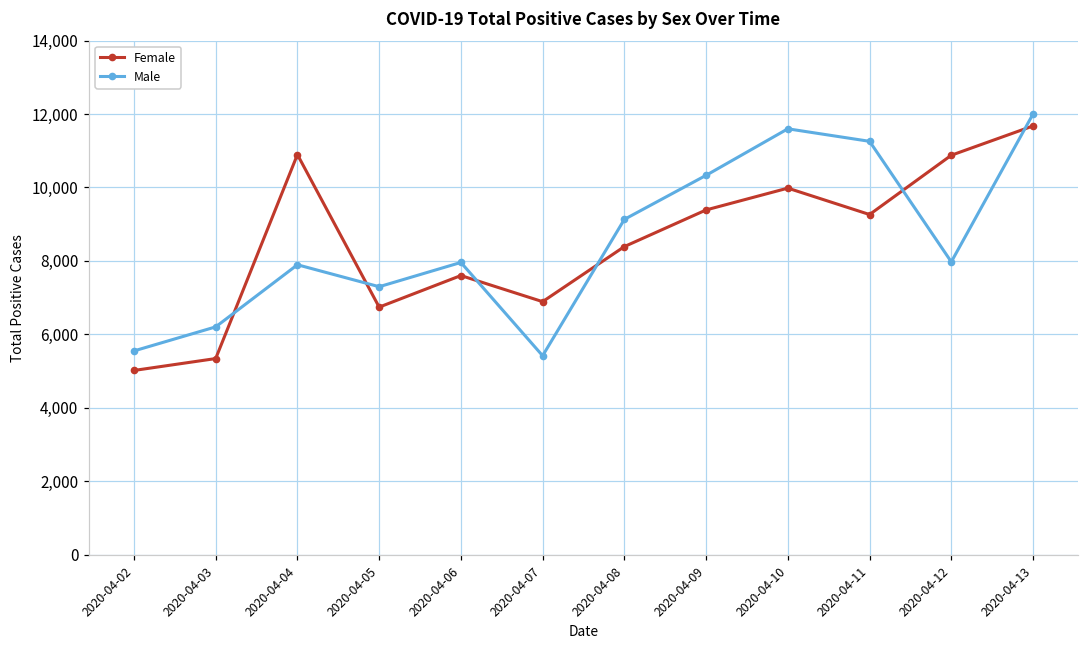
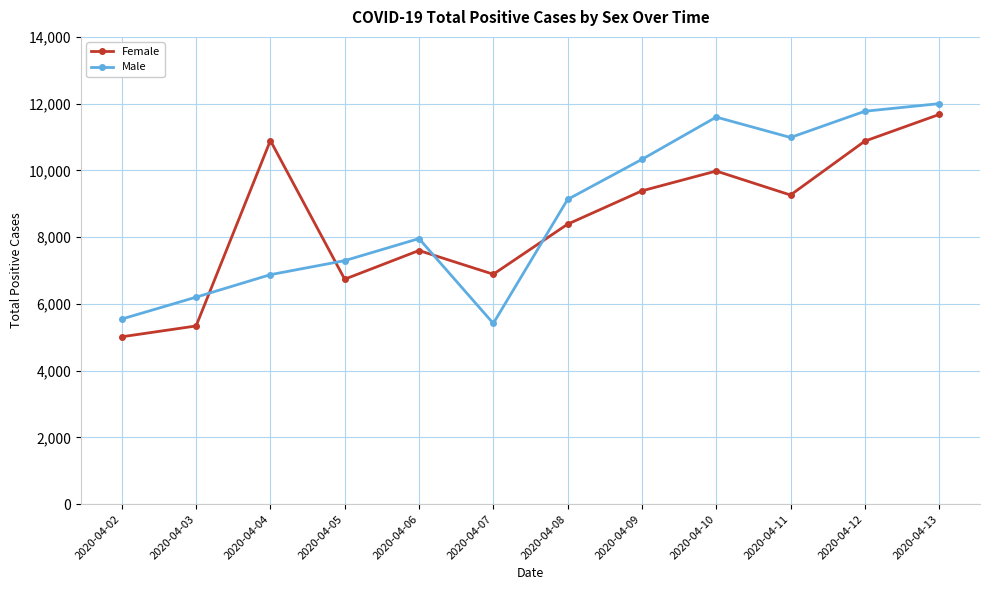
  {
    "Female": {
      "2020-04-02": "5,000",
      "2020-04-03": "5,300",
      "2020-04-04": "10,900",
      "2020-04-05": "6,700",
      "2020-04-06": "7,600",
      "2020-04-07": "6,900",
      "2020-04-08": "8,400",
      "2020-04-09": "9,400",
      "2020-04-10": "10,000",
      "2020-04-11": "9,300",
      "2020-04-12": "10,900",
      "2020-04-13": "11,700"
    },
    "Male": {
      "2020-04-02": "5,500",
      "2020-04-03": "6,200",
-     "2020-04-04": "7,900",
+     "2020-04-04": "6,900",
      "2020-04-05": "7,300",
      "2020-04-06": "8,000",
      "2020-04-07": "5,400",
      "2020-04-08": "9,100",
      "2020-04-09": "10,300",
      "2020-04-10": "11,600",
-     "2020-04-11": "11,300",
-     "2020-04-12": "8,000",
+     "2020-04-11": "11,000",
+     "2020-04-12": "11,800",
      "2020-04-13": "12,000"
    }
  }
